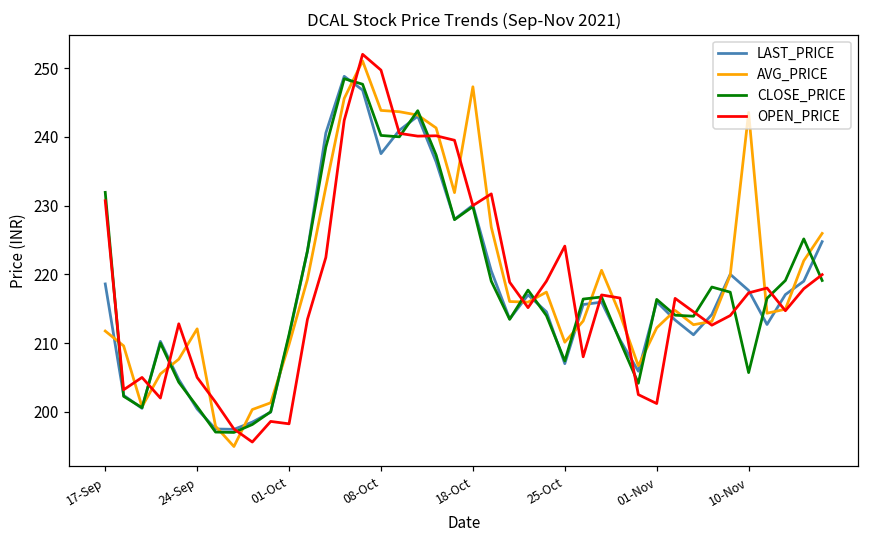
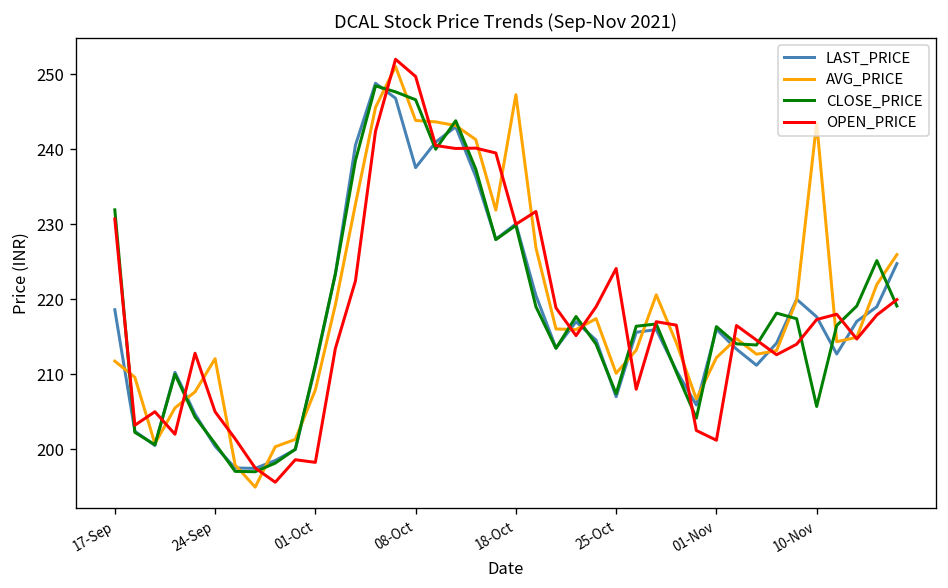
  {
    "LAST_PRICE": {
      "17-Sep": 219,
      "08-Oct": 238
    },
    "AVG_PRICE": {
      "17-Sep": 212,
      "24-Sep": 212,
-     "01-Oct": 210,
+     "01-Oct": 208,
      "08-Oct": 244,
      "18-Oct": 247,
      "25-Oct": 210,
      "01-Nov": 212
    },
    "CLOSE_PRICE": {
      "17-Sep": 232,
-     "08-Oct": 240,
+     "08-Oct": 247,
      "10-Nov": 206
    },
    "OPEN_PRICE": {
      "17-Sep": 231,
      "24-Sep": 205,
      "01-Oct": 198,
      "08-Oct": 250,
      "25-Oct": 224,
      "01-Nov": 201
    }
  }
